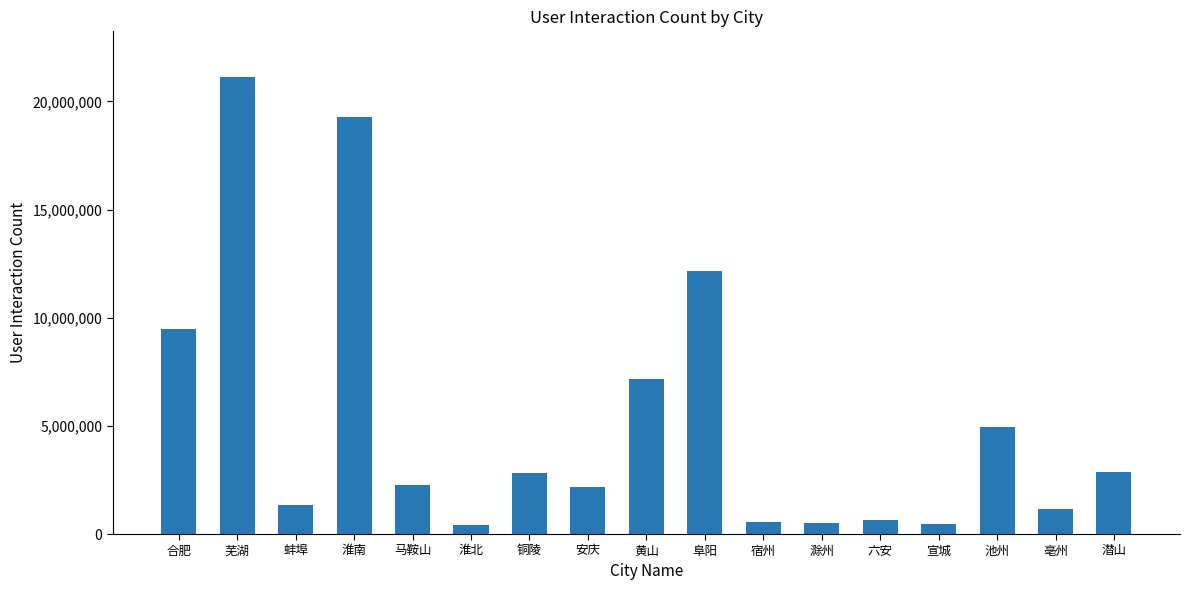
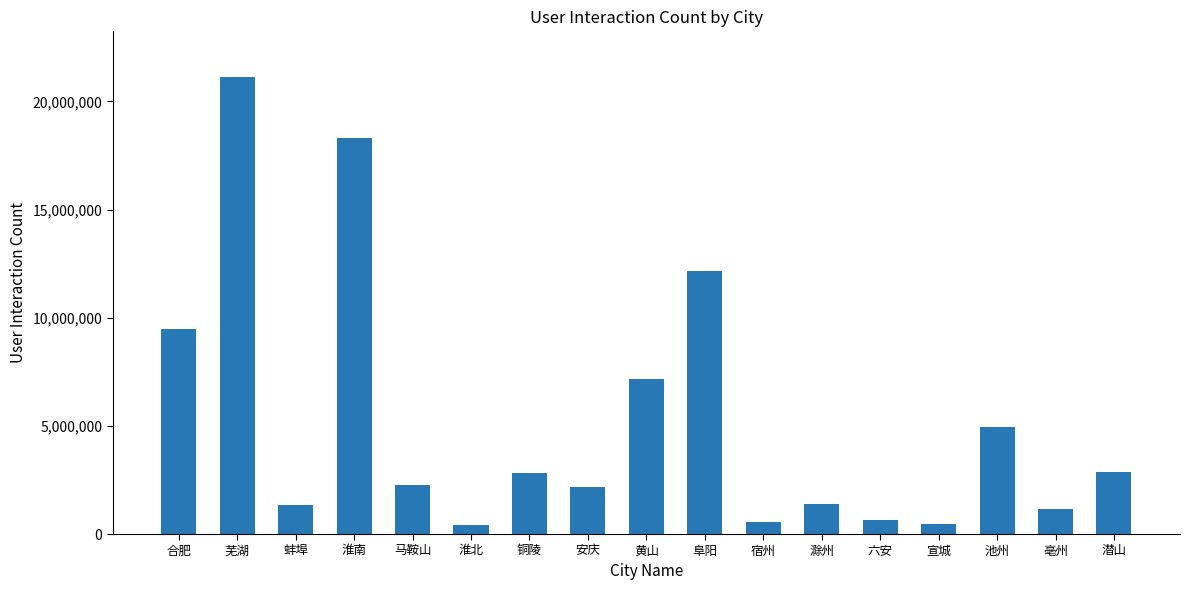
  {
    "合肥": "9,500,000",
    "芜湖": "21,100,000",
    "蚌埠": "1,300,000",
-   "淮南": "19,300,000",
+   "淮南": "18,300,000",
    "马鞍山": "2,300,000",
    "淮北": "400,000",
    "铜陵": "2,800,000",
    "安庆": "2,200,000",
    "黄山": "7,200,000",
    "阜阳": "12,100,000",
    "宿州": "600,000",
-   "滁州": "500,000",
+   "滁州": "1,400,000",
    "六安": "700,000",
    "宣城": "500,000",
    "池州": "4,900,000",
    "亳州": "1,100,000",
    "潜山": "2,900,000"
  }
